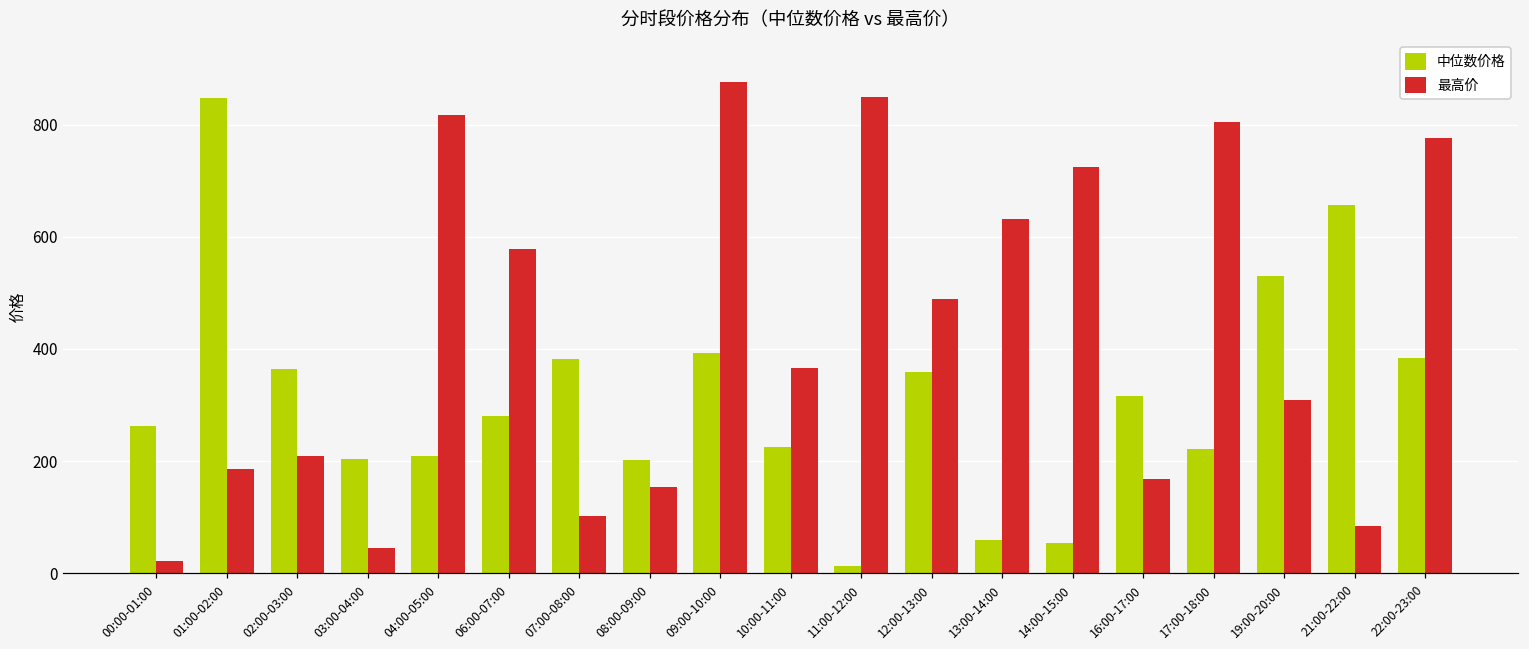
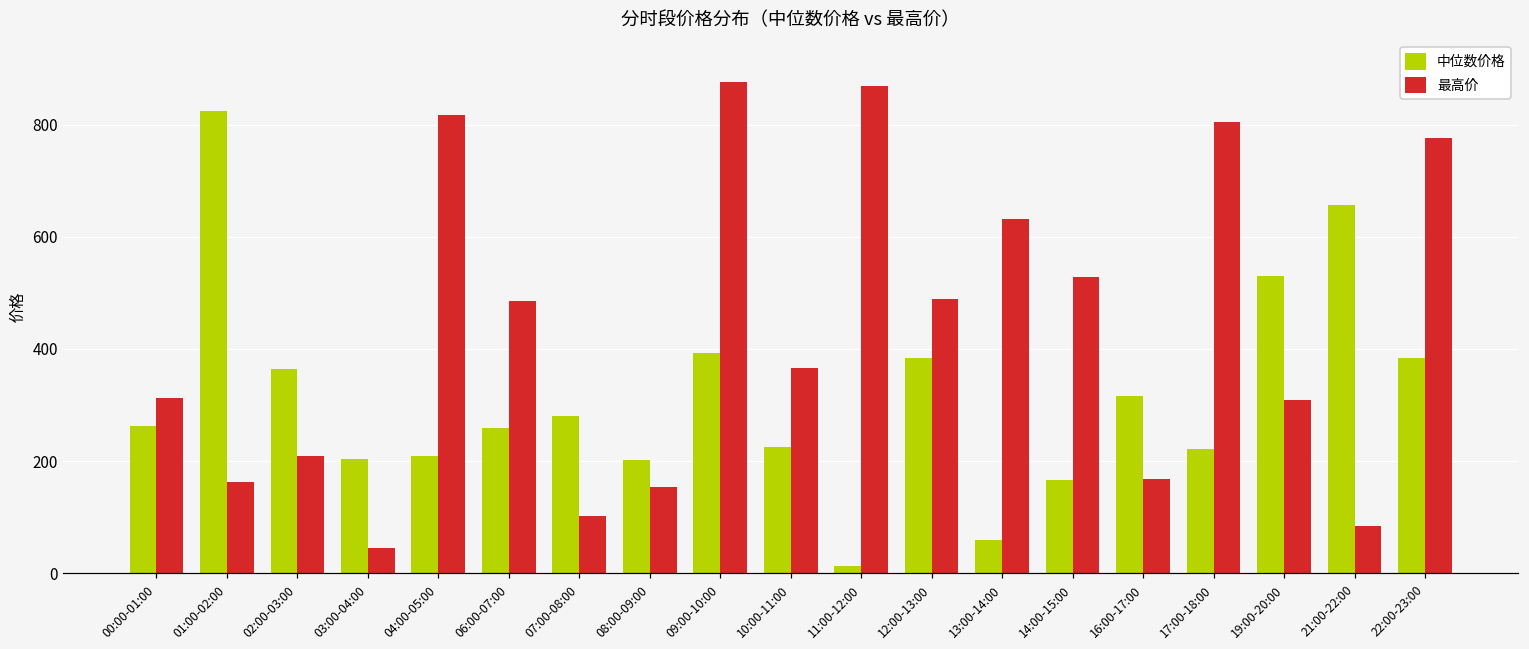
  {
    "中位数价格": {
      "00:00-01:00": 260,
-     "01:00-02:00": 850,
+     "01:00-02:00": 830,
      "02:00-03:00": 360,
      "03:00-04:00": 200,
      "04:00-05:00": 210,
-     "06:00-07:00": 280,
-     "07:00-08:00": 380,
+     "06:00-07:00": 260,
+     "07:00-08:00": 280,
      "08:00-09:00": 200,
      "09:00-10:00": 390,
      "10:00-11:00": 230,
      "11:00-12:00": 10,
-     "12:00-13:00": 360,
+     "12:00-13:00": 380,
      "13:00-14:00": 60,
-     "14:00-15:00": 50,
+     "14:00-15:00": 170,
      "16:00-17:00": 320,
      "17:00-18:00": 220,
      "19:00-20:00": 530,
      "21:00-22:00": 660,
      "22:00-23:00": 380
    },
    "最高价": {
-     "00:00-01:00": 20,
-     "01:00-02:00": 190,
+     "00:00-01:00": 310,
+     "01:00-02:00": 160,
      "02:00-03:00": 210,
      "03:00-04:00": 50,
      "04:00-05:00": 820,
-     "06:00-07:00": 580,
+     "06:00-07:00": 490,
      "07:00-08:00": 100,
      "08:00-09:00": 150,
      "09:00-10:00": 880,
      "10:00-11:00": 370,
-     "11:00-12:00": 850,
+     "11:00-12:00": 870,
      "12:00-13:00": 490,
      "13:00-14:00": 630,
-     "14:00-15:00": 720,
+     "14:00-15:00": 530,
      "16:00-17:00": 170,
      "17:00-18:00": 800,
      "19:00-20:00": 310,
      "21:00-22:00": 90,
      "22:00-23:00": 780
    }
  }
